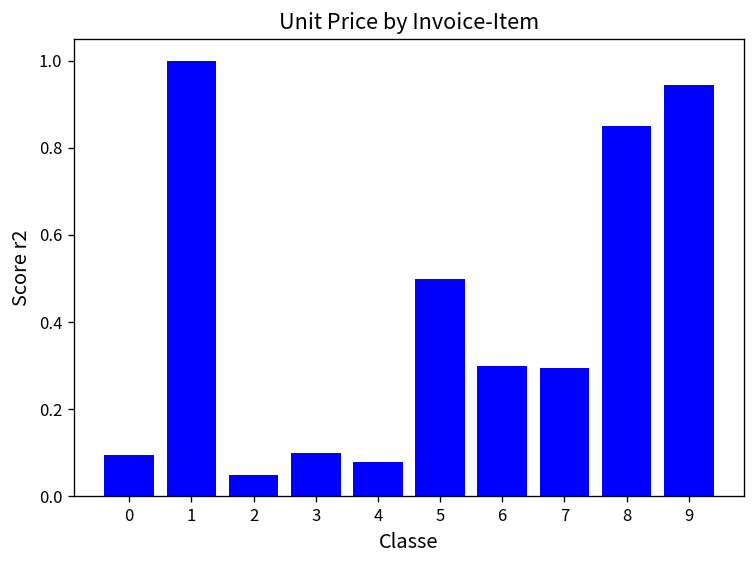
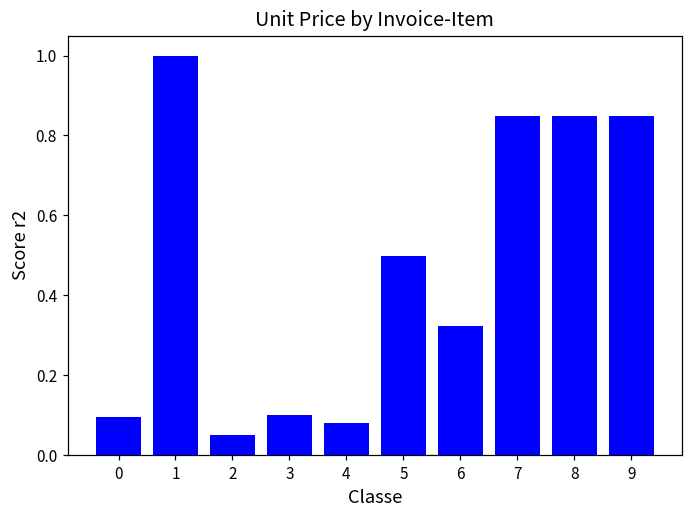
  {
    "0": 0.10,
    "1": 1.00,
    "2": 0.05,
    "3": 0.10,
    "4": 0.08,
    "5": 0.50,
-   "6": 0.30,
-   "7": 0.30,
+   "6": 0.32,
+   "7": 0.85,
    "8": 0.85,
-   "9": 0.94
+   "9": 0.85
  }
